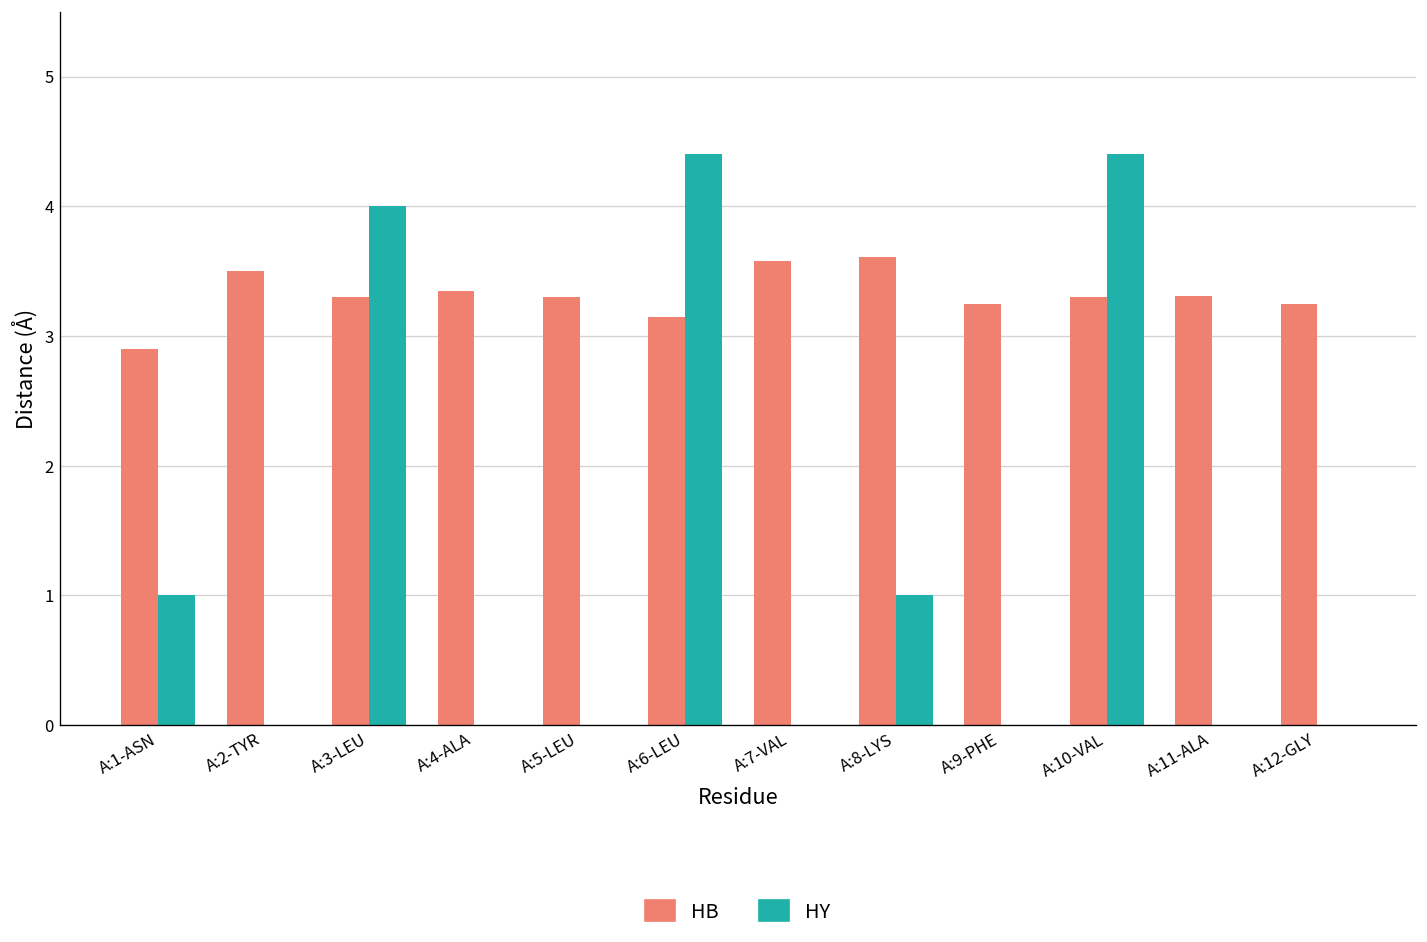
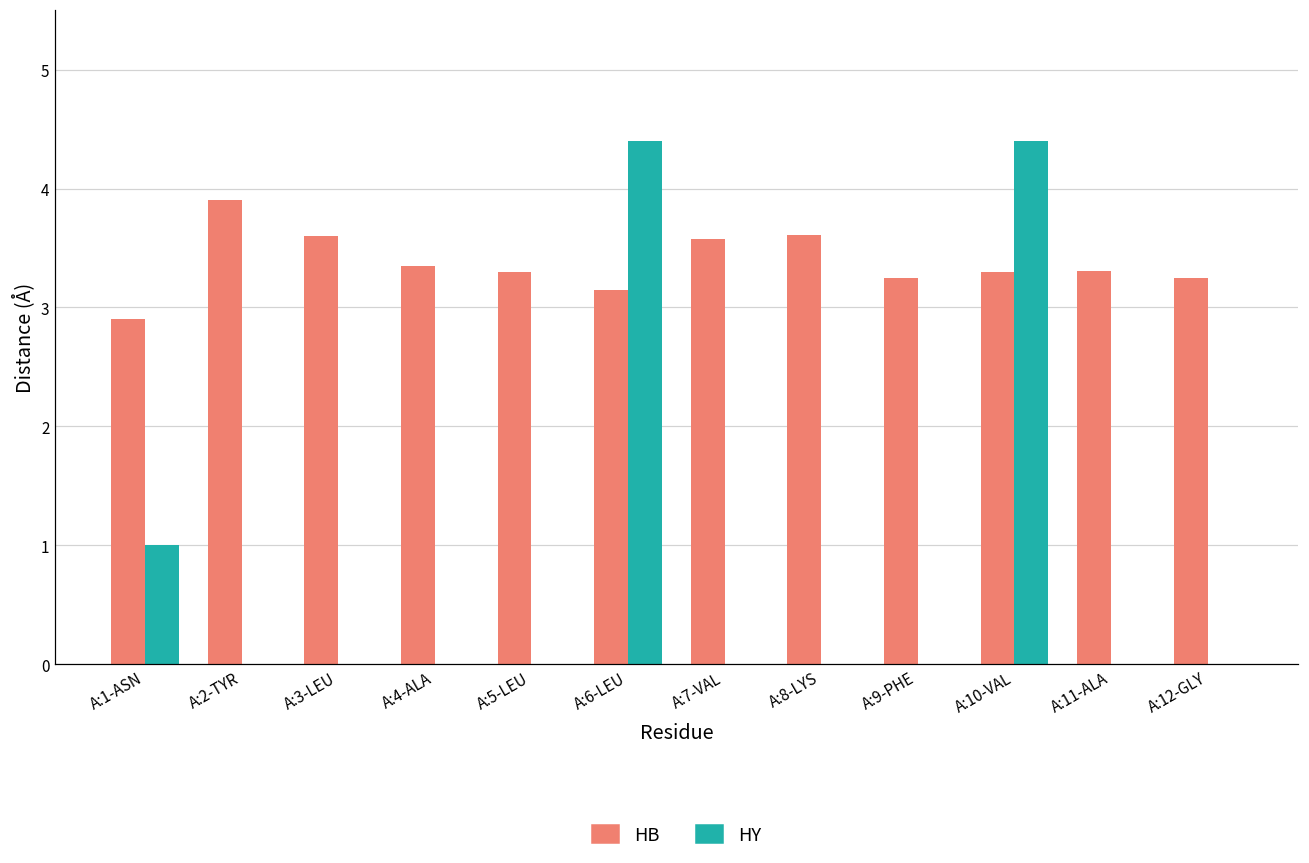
  {
    "HB": {
      "A:1-ASN": 2.9,
-     "A:2-TYR": 3.5,
-     "A:3-LEU": 3.3,
+     "A:2-TYR": 3.9,
+     "A:3-LEU": 3.6,
      "A:4-ALA": 3.35,
      "A:5-LEU": 3.3,
      "A:6-LEU": 3.15,
      "A:7-VAL": 3.6,
      "A:8-LYS": 3.6,
      "A:9-PHE": 3.25,
      "A:10-VAL": 3.3,
      "A:11-ALA": 3.3,
      "A:12-GLY": 3.25
    },
    "HY": {
      "A:1-ASN": 1,
      "A:2-TYR": 0,
-     "A:3-LEU": 4,
+     "A:3-LEU": 0,
      "A:4-ALA": 0,
      "A:5-LEU": 0,
      "A:6-LEU": 4.40,
      "A:7-VAL": 0,
-     "A:8-LYS": 1,
+     "A:8-LYS": 0,
      "A:9-PHE": 0,
      "A:10-VAL": 4.40,
      "A:11-ALA": 0,
      "A:12-GLY": 0
    }
  }
